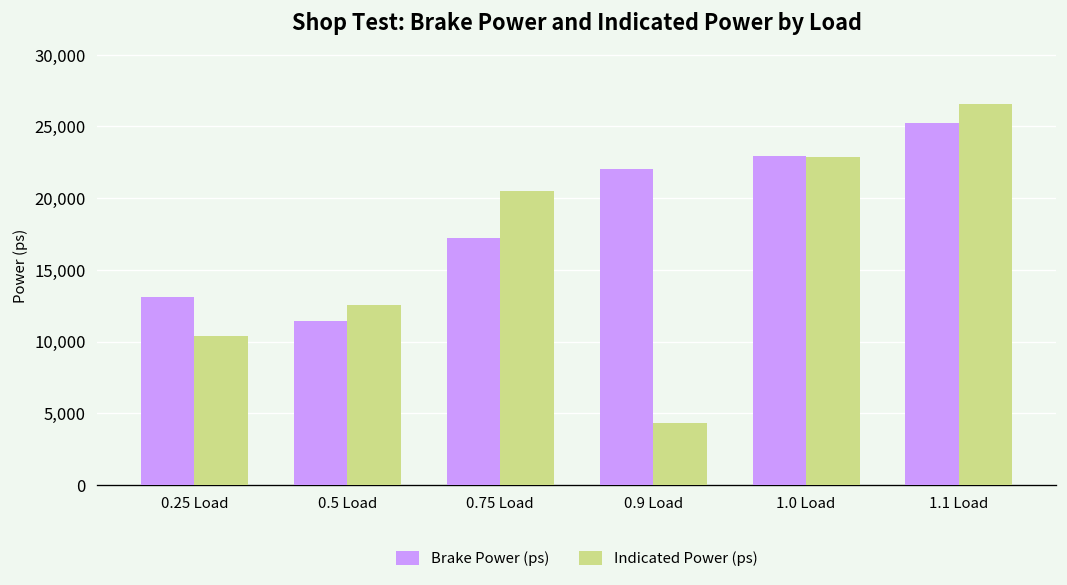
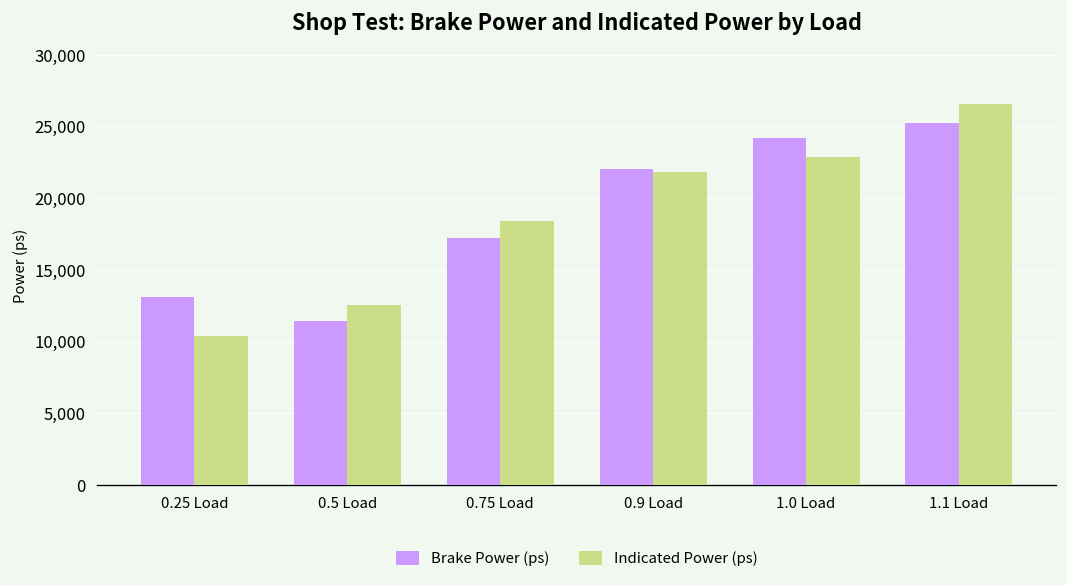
  {
    "Brake Power (ps)": {
      "0.25 Load": "13,100",
      "0.5 Load": "11,500",
      "0.75 Load": "17,200",
      "0.9 Load": "22,000",
-     "1.0 Load": "22,900",
+     "1.0 Load": "24,200",
      "1.1 Load": "25,200"
    },
    "Indicated Power (ps)": {
      "0.25 Load": "10,400",
      "0.5 Load": "12,500",
-     "0.75 Load": "20,500",
-     "0.9 Load": "4,300",
+     "0.75 Load": "18,400",
+     "0.9 Load": "21,900",
      "1.0 Load": "22,900",
      "1.1 Load": "26,600"
    }
  }
